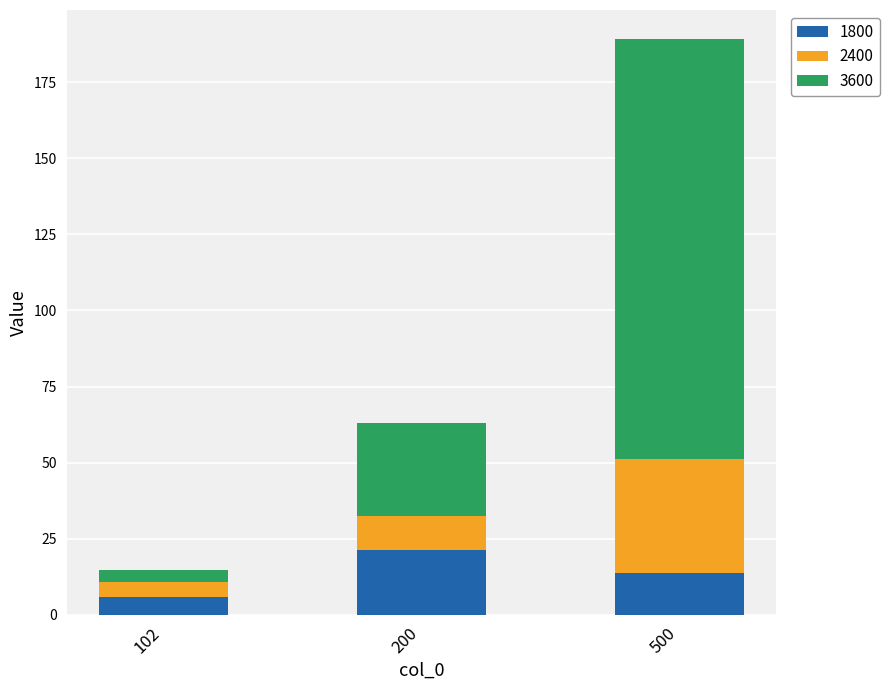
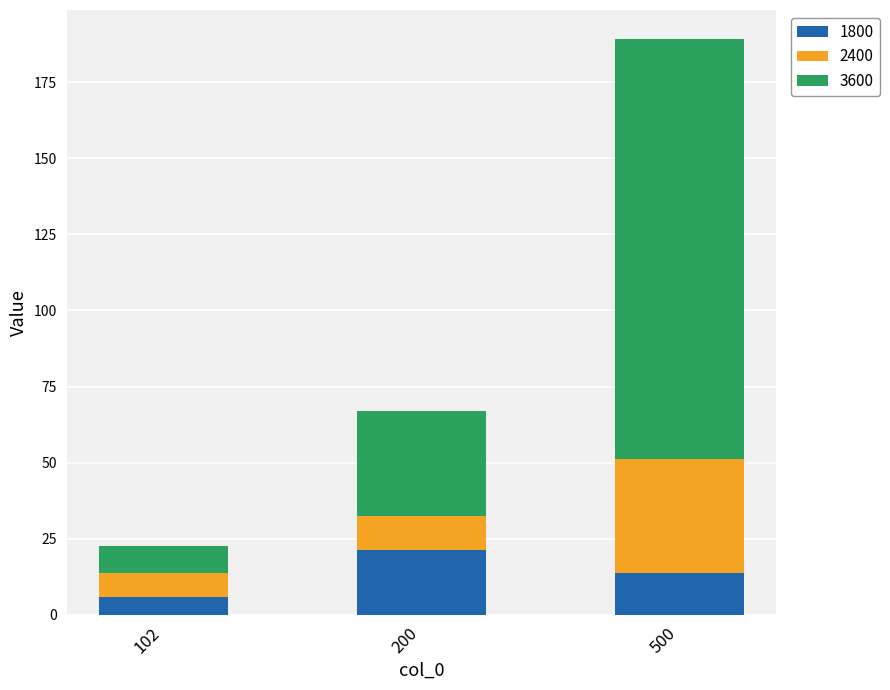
  {
    "1800": {
      "102": 6,
      "200": 21,
      "500": 14
    },
    "2400": {
-     "102": 5,
+     "102": 8,
      "200": 11,
      "500": 37
    },
    "3600": {
-     "102": 4,
-     "200": 31,
+     "102": 9,
+     "200": 35,
      "500": 138
    }
  }
